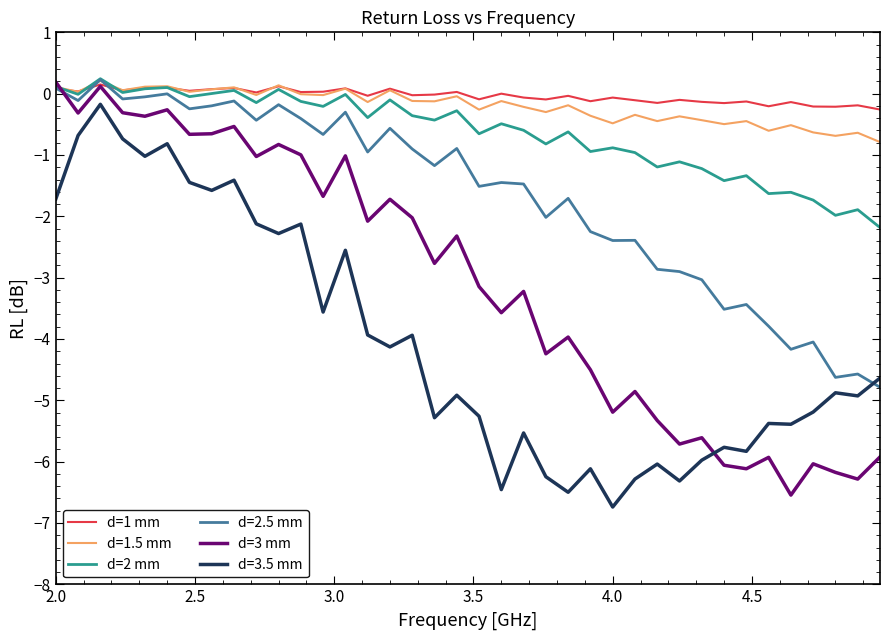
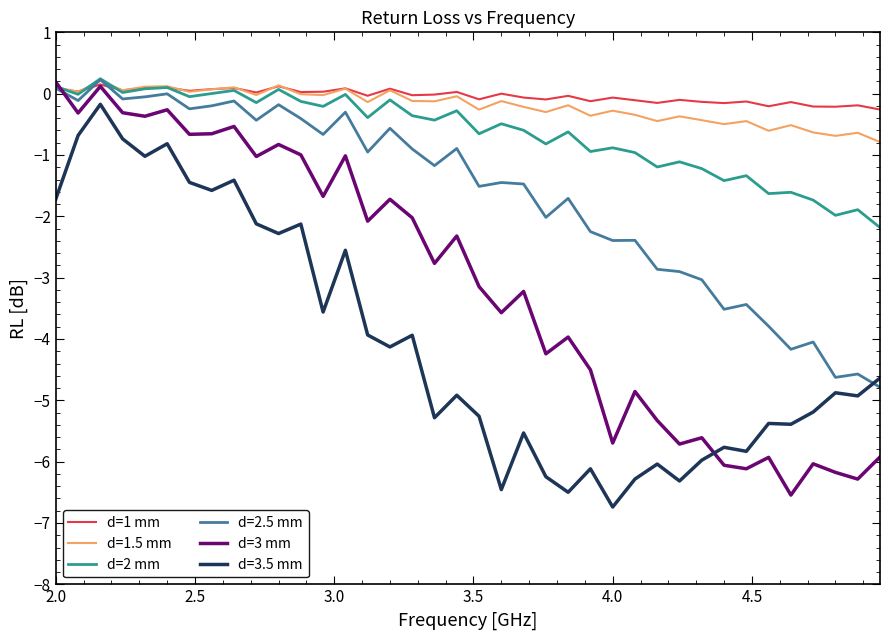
  {
    "d=1 mm": {
      "4.0": -0.1
    },
    "d=1.5 mm": {
-     "4.0": -0.5
+     "4.0": -0.3
    },
    "d=3 mm": {
      "2.0": 0.2,
-     "4.0": -5.2
+     "4.0": -5.7
    },
    "d=3.5 mm": {
      "2.0": -1.7,
      "4.0": -6.7
    }
  }
